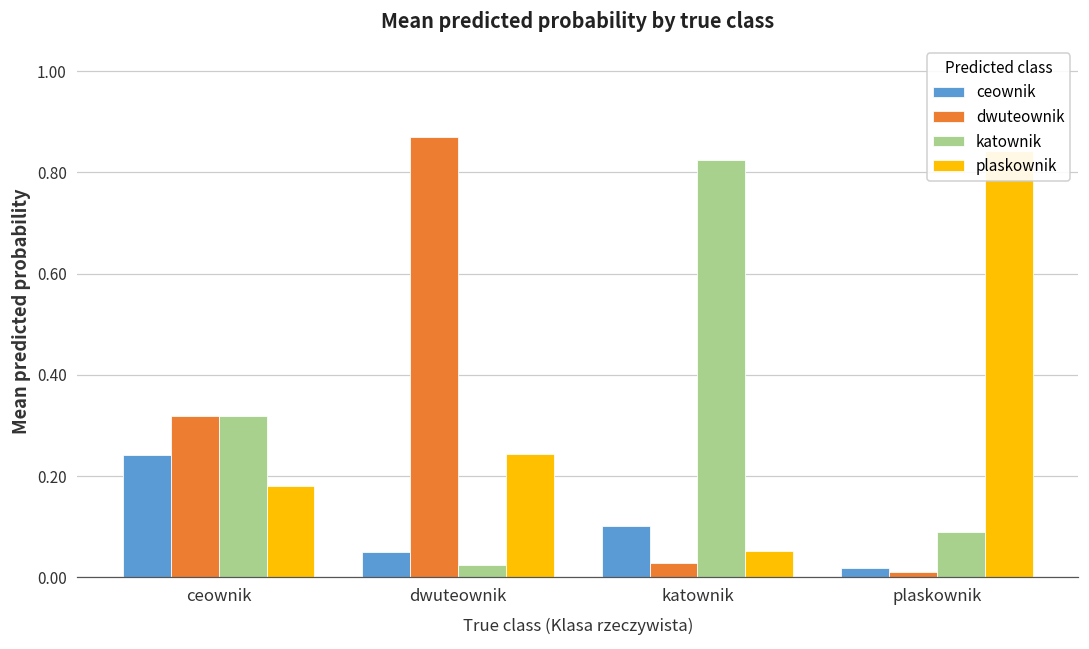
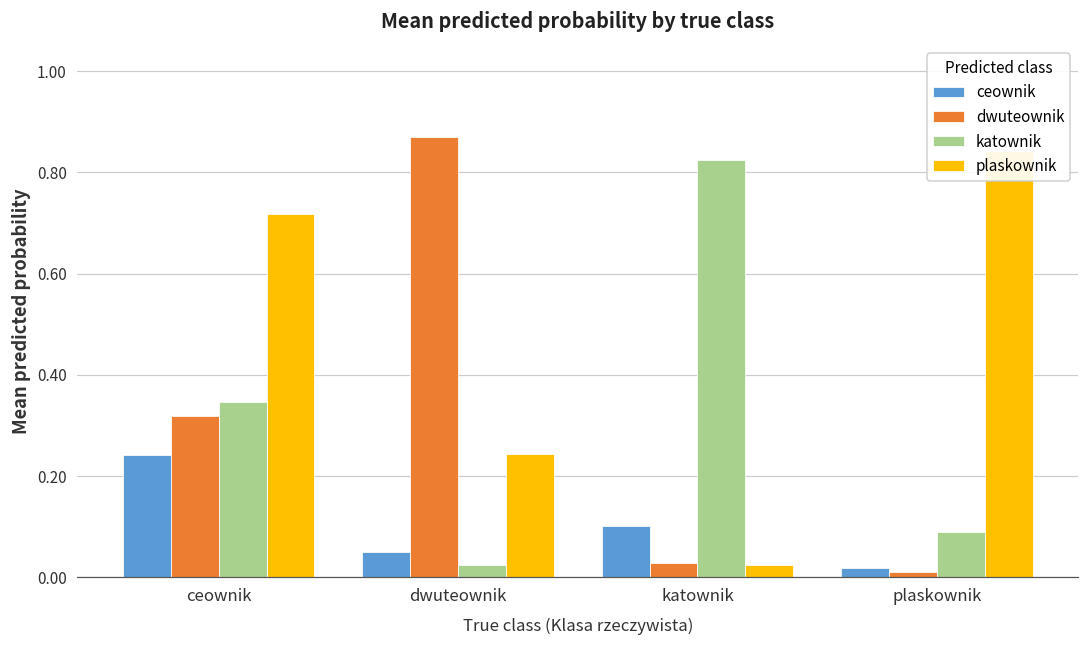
  {
    "ceownik": {
      "ceownik": 0.24,
      "dwuteownik": 0.05,
      "katownik": 0.10,
      "plaskownik": 0.02
    },
    "dwuteownik": {
      "ceownik": 0.32,
      "dwuteownik": 0.87,
      "katownik": 0.03,
      "plaskownik": 0.01
    },
    "katownik": {
-     "ceownik": 0.32,
+     "ceownik": 0.35,
      "dwuteownik": 0.02,
      "katownik": 0.82,
      "plaskownik": 0.09
    },
    "plaskownik": {
-     "ceownik": 0.18,
+     "ceownik": 0.72,
      "dwuteownik": 0.24,
-     "katownik": 0.05
+     "katownik": 0.02
    }
  }
